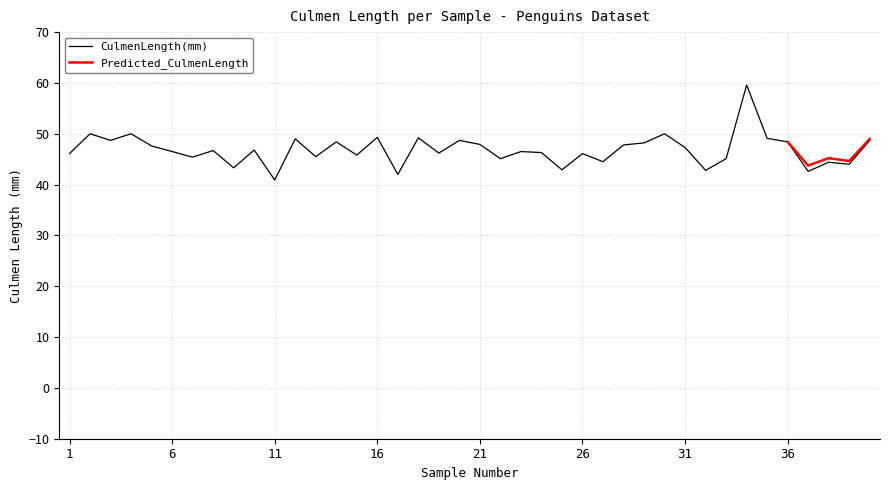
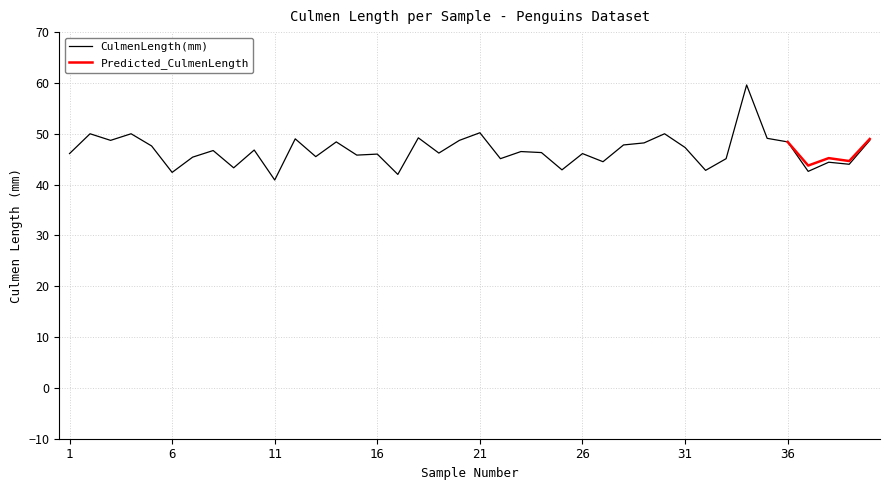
  {
    "CulmenLength(mm)": {
      "1": 46,
-     "6": 47,
+     "6": 42,
      "11": 41,
-     "16": 49,
-     "21": 48,
+     "16": 46,
+     "21": 50,
      "26": 46,
      "31": 47
    }
  }
